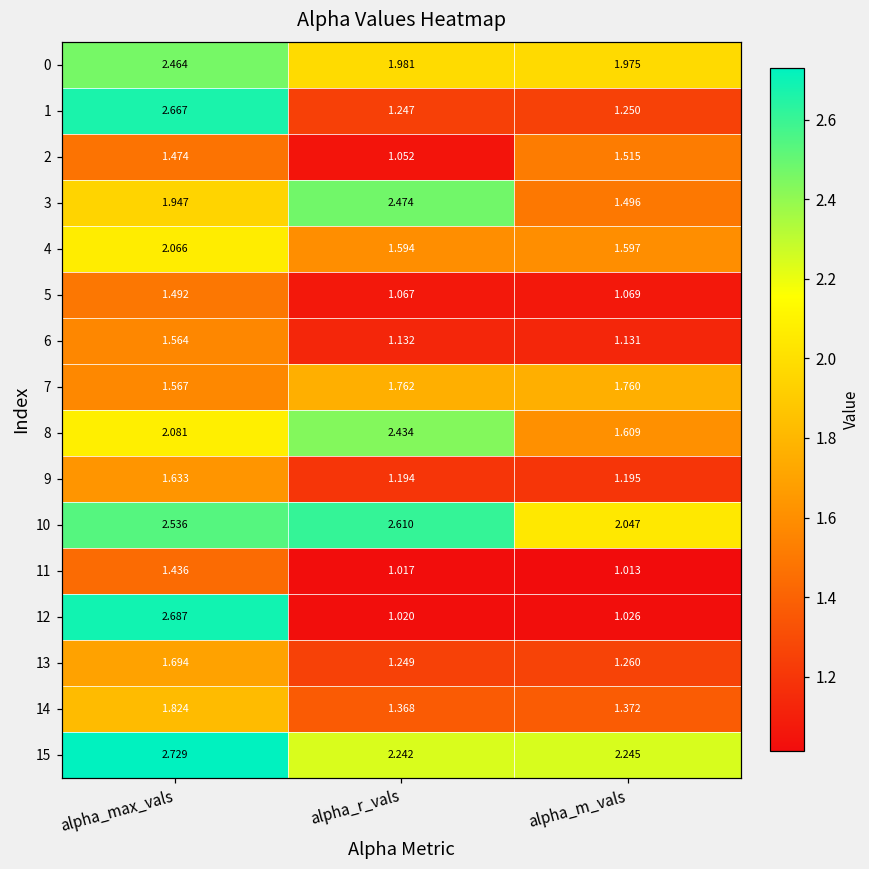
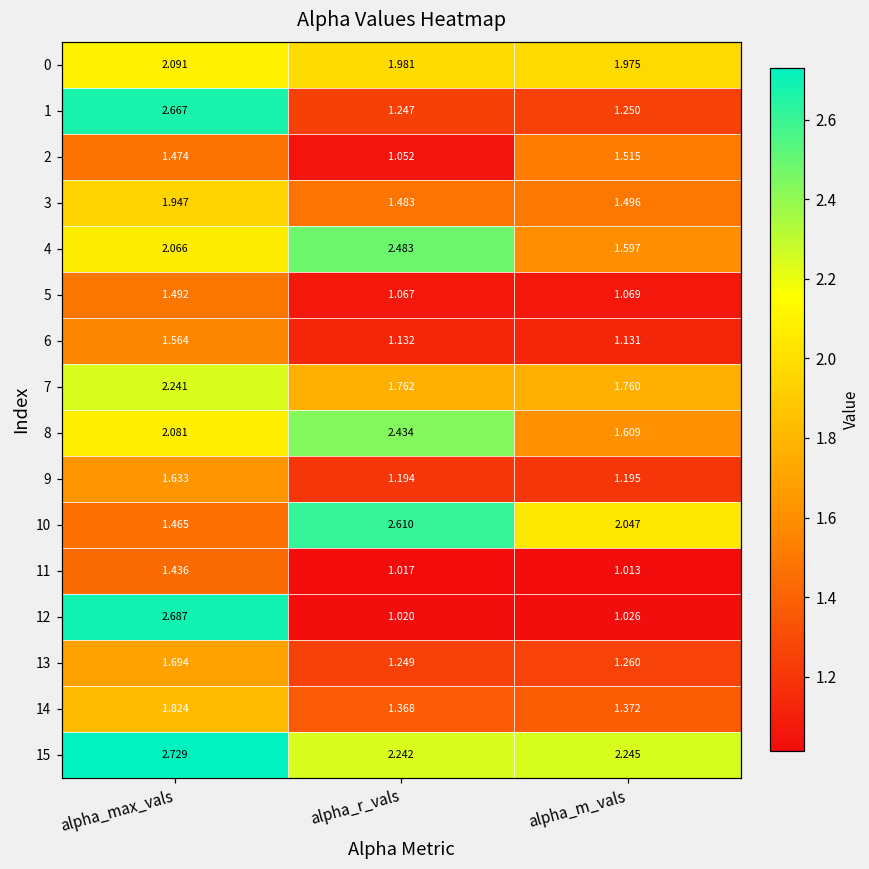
  {
    "0": {
-     "alpha_max_vals": 2.464,
+     "alpha_max_vals": 2.091,
      "alpha_r_vals": 1.981,
      "alpha_m_vals": 1.975
    },
    "1": {
      "alpha_max_vals": 2.667,
      "alpha_r_vals": 1.247,
      "alpha_m_vals": 1.250
    },
    "2": {
      "alpha_max_vals": 1.474,
      "alpha_r_vals": 1.052,
      "alpha_m_vals": 1.515
    },
    "3": {
      "alpha_max_vals": 1.947,
-     "alpha_r_vals": 2.474,
+     "alpha_r_vals": 1.483,
      "alpha_m_vals": 1.496
    },
    "4": {
      "alpha_max_vals": 2.066,
-     "alpha_r_vals": 1.594,
+     "alpha_r_vals": 2.483,
      "alpha_m_vals": 1.597
    },
    "5": {
      "alpha_max_vals": 1.492,
      "alpha_r_vals": 1.067,
      "alpha_m_vals": 1.069
    },
    "6": {
      "alpha_max_vals": 1.564,
      "alpha_r_vals": 1.132,
      "alpha_m_vals": 1.131
    },
    "7": {
-     "alpha_max_vals": 1.567,
+     "alpha_max_vals": 2.241,
      "alpha_r_vals": 1.762,
      "alpha_m_vals": 1.760
    },
    "8": {
      "alpha_max_vals": 2.081,
      "alpha_r_vals": 2.434,
      "alpha_m_vals": 1.609
    },
    "9": {
      "alpha_max_vals": 1.633,
      "alpha_r_vals": 1.194,
      "alpha_m_vals": 1.195
    },
    "10": {
-     "alpha_max_vals": 2.536,
+     "alpha_max_vals": 1.465,
      "alpha_r_vals": 2.610,
      "alpha_m_vals": 2.047
    },
    "11": {
      "alpha_max_vals": 1.436,
      "alpha_r_vals": 1.017,
      "alpha_m_vals": 1.013
    },
    "12": {
      "alpha_max_vals": 2.687,
      "alpha_r_vals": 1.020,
      "alpha_m_vals": 1.026
    },
    "13": {
      "alpha_max_vals": 1.694,
      "alpha_r_vals": 1.249,
      "alpha_m_vals": 1.260
    },
    "14": {
      "alpha_max_vals": 1.824,
      "alpha_r_vals": 1.368,
      "alpha_m_vals": 1.372
    },
    "15": {
      "alpha_max_vals": 2.729,
      "alpha_r_vals": 2.242,
      "alpha_m_vals": 2.245
    }
  }
